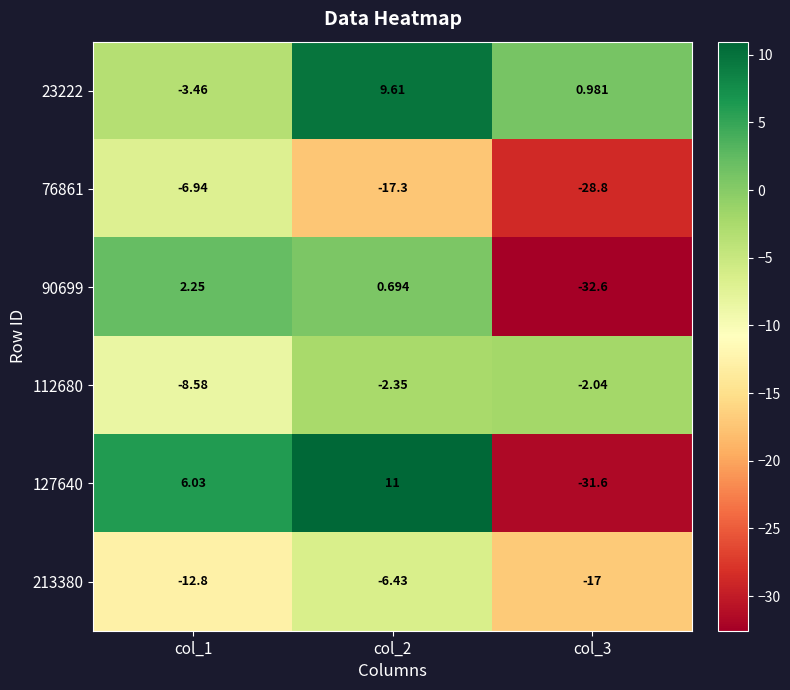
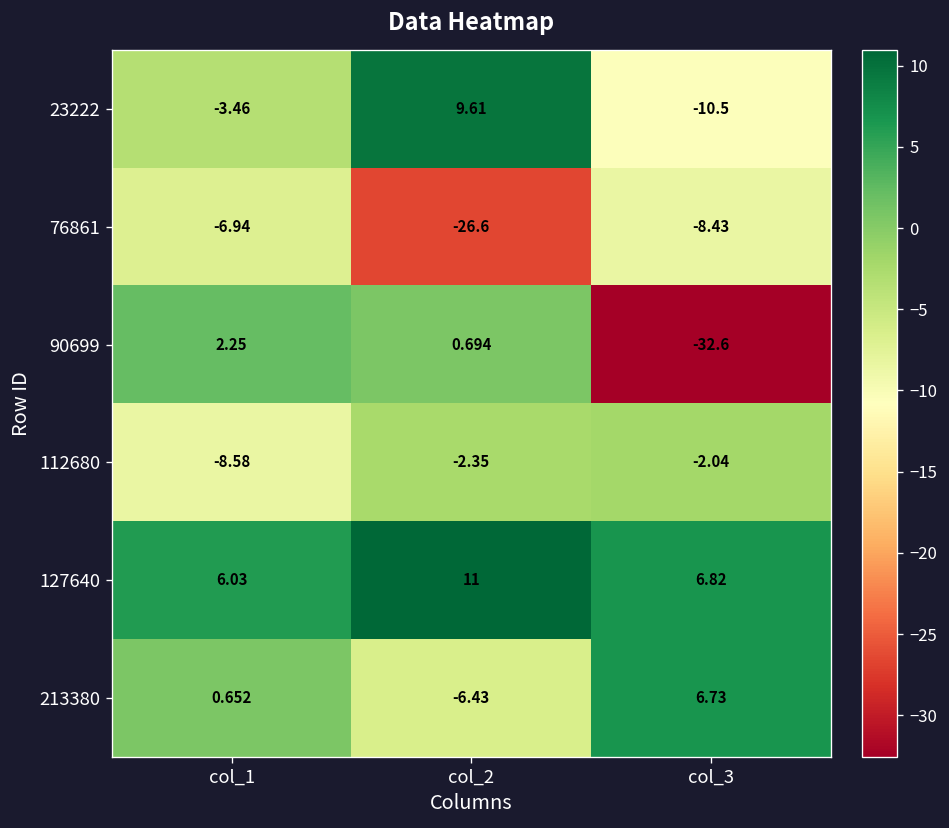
  {
    "23222": {
      "col_1": -3.46,
      "col_2": 9.61,
-     "col_3": 0.981
+     "col_3": -10.5
    },
    "76861": {
      "col_1": -6.94,
-     "col_2": -17.3,
-     "col_3": -28.8
+     "col_2": -26.6,
+     "col_3": -8.43
    },
    "90699": {
      "col_1": 2.25,
      "col_2": 0.694,
      "col_3": -32.6
    },
    "112680": {
      "col_1": -8.58,
      "col_2": -2.35,
      "col_3": -2.04
    },
    "127640": {
      "col_1": 6.03,
      "col_2": 11,
-     "col_3": -31.6
+     "col_3": 6.82
    },
    "213380": {
-     "col_1": -12.8,
+     "col_1": 0.652,
      "col_2": -6.43,
-     "col_3": -17
+     "col_3": 6.73
    }
  }
